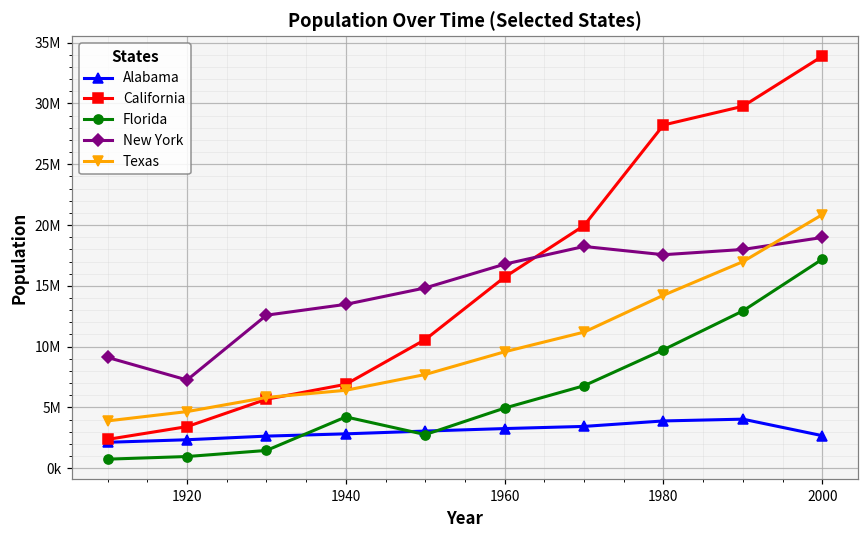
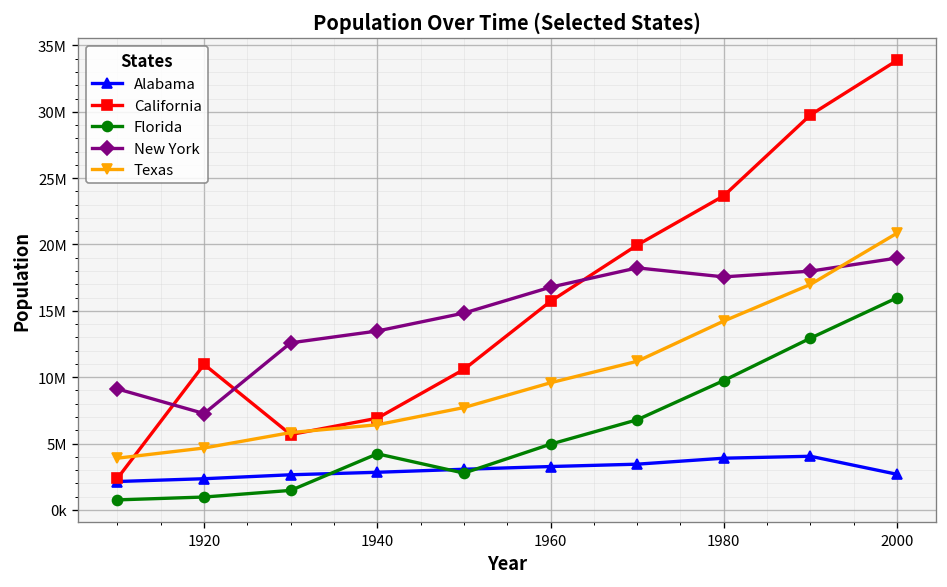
  {
    "Alabama": {
      "1920": 2300000,
      "1940": 2800000,
      "1960": 3300000,
      "1980": 3900000,
      "2000": 2700000
    },
    "California": {
-     "1920": 3400000,
+     "1920": 11000000,
      "1940": 6900000,
      "1960": 15700000,
-     "1980": 28200000,
+     "1980": 23700000,
      "2000": 33900000
    },
    "Florida": {
      "1920": 1000000,
      "1940": 4200000,
      "1960": 5000000,
      "1980": 9700000,
-     "2000": 17200000
+     "2000": 16000000
    },
    "New York": {
      "1920": 7300000,
      "1940": 13500000,
      "1960": 16800000,
      "1980": 17600000,
      "2000": 19000000
    },
    "Texas": {
      "1920": 4700000,
      "1940": 6400000,
      "1960": 9600000,
      "1980": 14200000,
      "2000": 20900000
    }
  }
